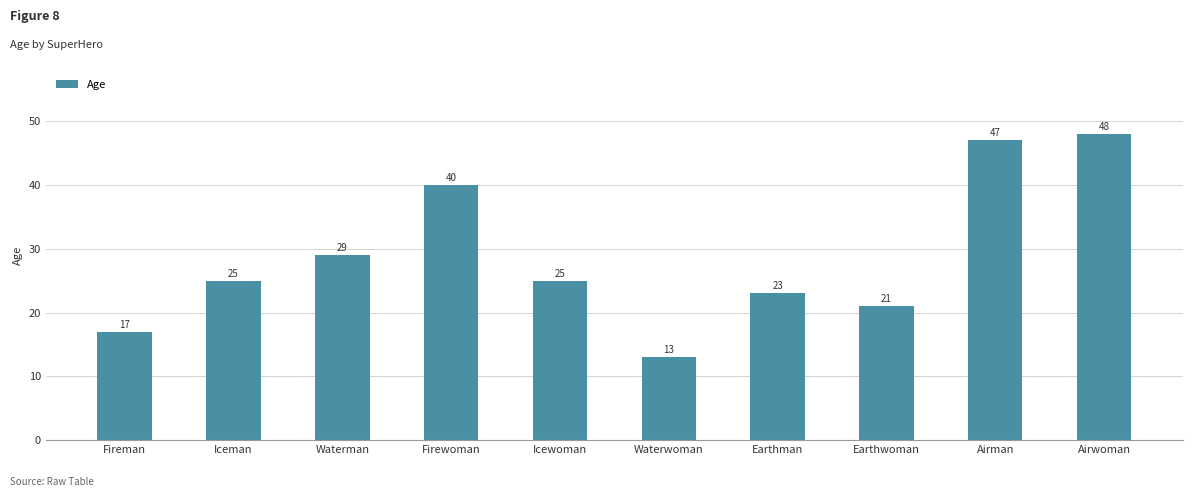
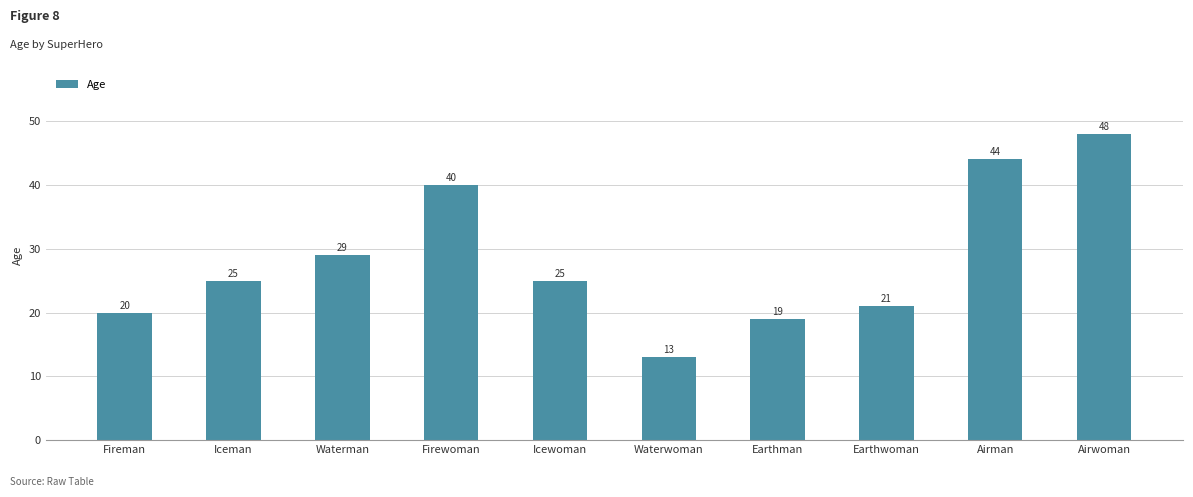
  {
-   "Fireman": 17,
+   "Fireman": 20,
    "Iceman": 25,
    "Waterman": 29,
    "Firewoman": 40,
    "Icewoman": 25,
    "Waterwoman": 13,
-   "Earthman": 23,
+   "Earthman": 19,
    "Earthwoman": 21,
-   "Airman": 47,
+   "Airman": 44,
    "Airwoman": 48
  }
